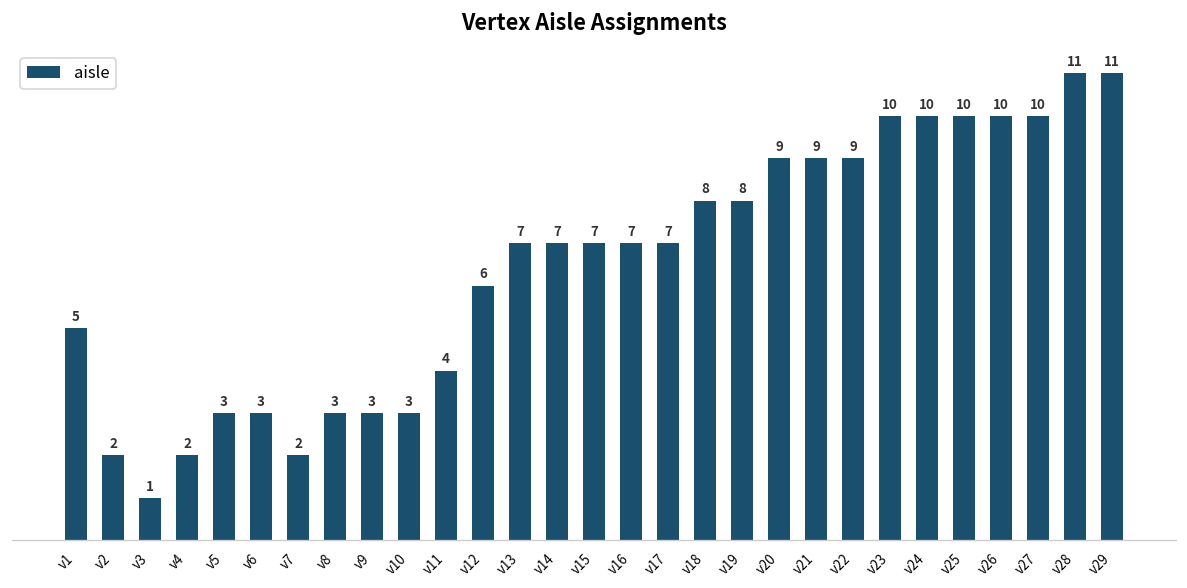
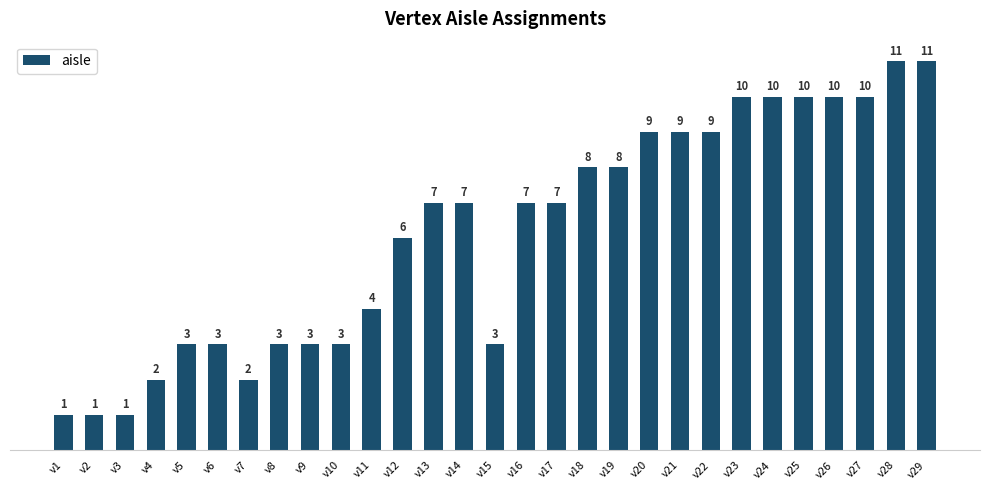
  {
-   "v1": 5,
-   "v2": 2,
+   "v1": 1,
+   "v2": 1,
    "v3": 1,
    "v4": 2,
    "v5": 3,
    "v6": 3,
    "v7": 2,
    "v8": 3,
    "v9": 3,
    "v10": 3,
    "v11": 4,
    "v12": 6,
    "v13": 7,
    "v14": 7,
-   "v15": 7,
+   "v15": 3,
    "v16": 7,
    "v17": 7,
    "v18": 8,
    "v19": 8,
    "v20": 9,
    "v21": 9,
    "v22": 9,
    "v23": 10,
    "v24": 10,
    "v25": 10,
    "v26": 10,
    "v27": 10,
    "v28": 11,
    "v29": 11
  }
